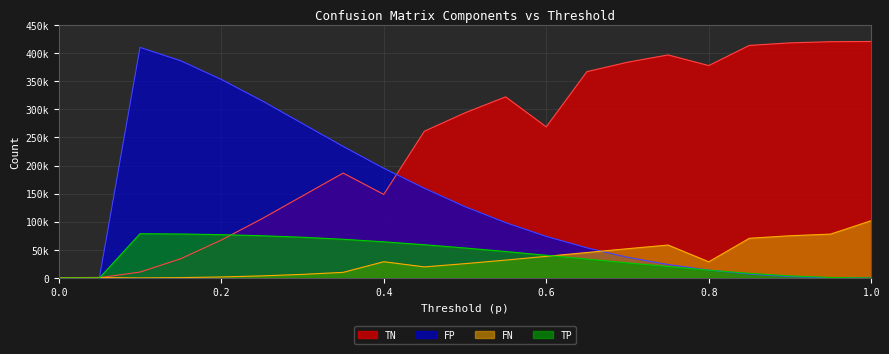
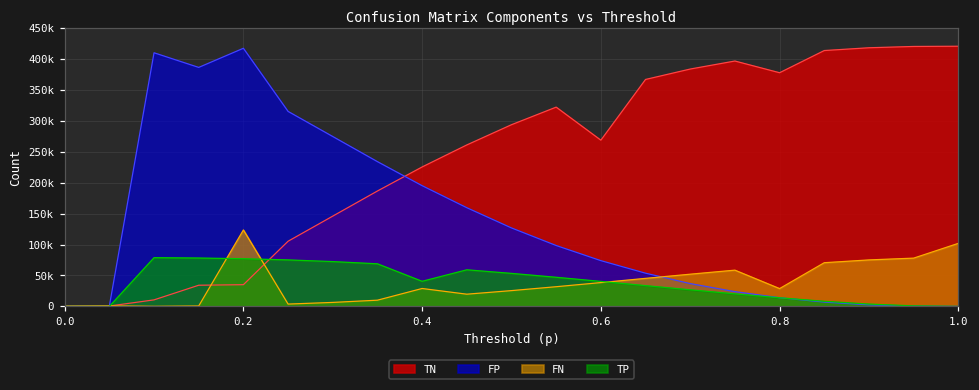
  {
    "TN": {
-     "0.2": 70000,
-     "0.4": 150000,
+     "0.2": 40000,
+     "0.4": 230000,
      "0.6": 270000,
      "0.8": 380000,
      "1.0": 420000
    },
    "FP": {
-     "0.2": 350000,
+     "0.2": 420000,
      "0.4": 200000,
      "0.6": 70000
    },
    "FN": {
-     "0.2": 0,
+     "0.2": 120000,
      "0.4": 30000,
      "0.8": 30000,
      "1.0": 100000
    },
    "TP": {
      "0.2": 80000,
-     "0.4": 60000
+     "0.4": 40000
    }
  }
